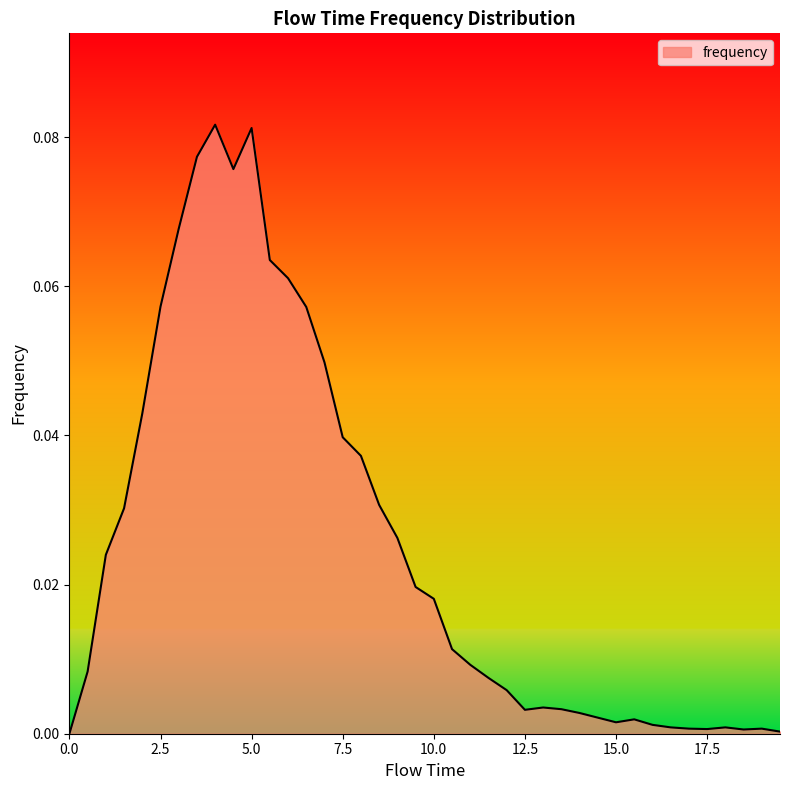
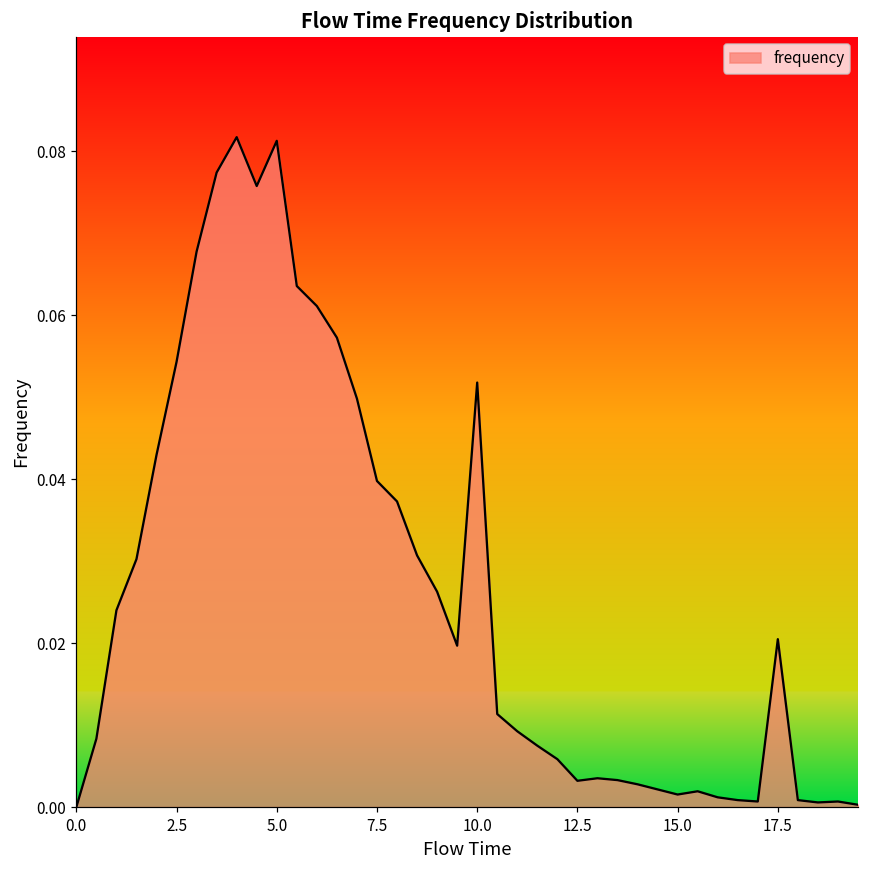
  {
    "0.0": 0.000,
-   "2.5": 0.057,
+   "2.5": 0.054,
    "5.0": 0.081,
    "7.5": 0.040,
-   "10.0": 0.018,
+   "10.0": 0.052,
    "12.5": 0.003,
    "15.0": 0.002,
-   "17.5": 0.001
+   "17.5": 0.020
  }
